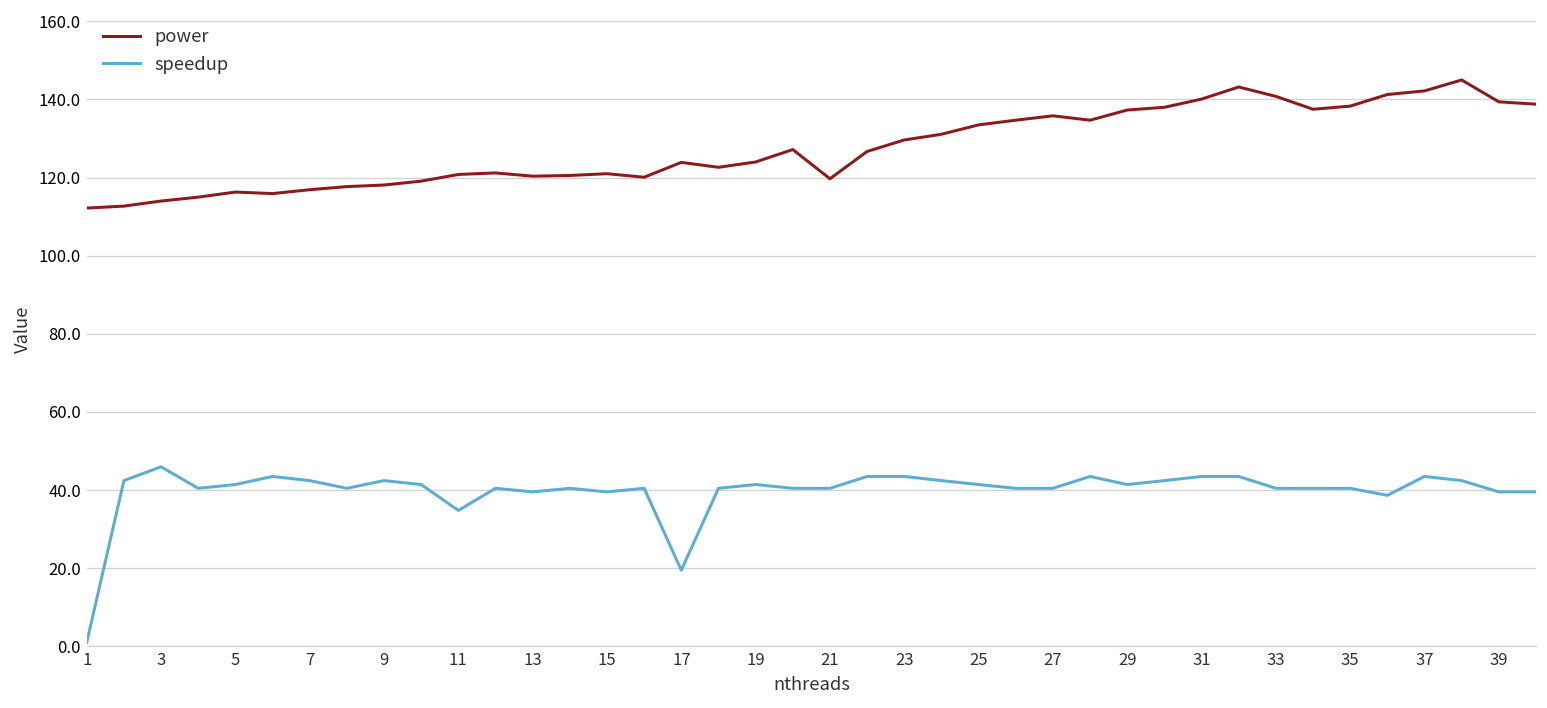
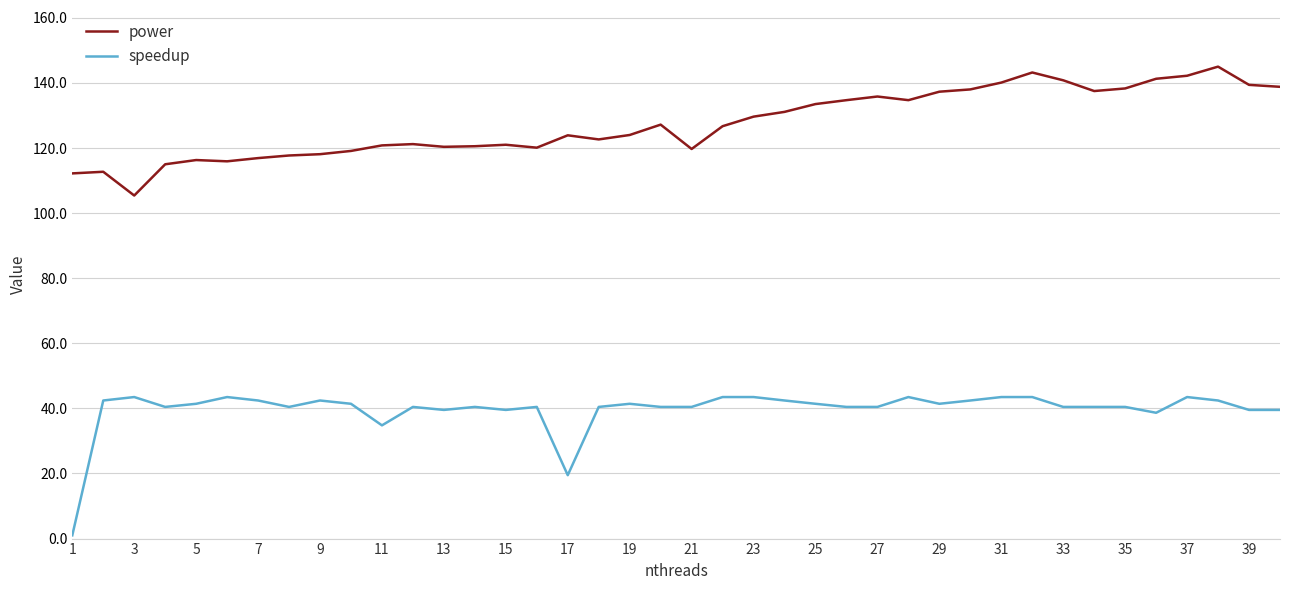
  {
    "power": {
      "1": 112,
-     "3": 114,
+     "3": 105,
      "5": 116,
      "7": 117,
      "9": 118,
      "11": 121,
      "13": 120,
      "15": 121,
      "17": 124,
      "19": 124,
      "21": 120,
      "23": 130,
      "25": 134,
      "27": 136,
      "29": 137,
      "31": 140,
      "33": 141,
      "35": 138,
      "37": 142,
      "39": 139
    },
    "speedup": {
      "1": 1,
-     "3": 46,
+     "3": 43,
      "5": 41,
      "7": 42,
      "9": 42,
      "11": 35,
      "13": 40,
      "15": 40,
      "17": 19,
      "19": 41,
      "21": 40,
      "23": 43,
      "25": 41,
      "27": 40,
      "29": 41,
      "31": 43,
      "33": 40,
      "35": 40,
      "37": 43,
      "39": 40
    }
  }
